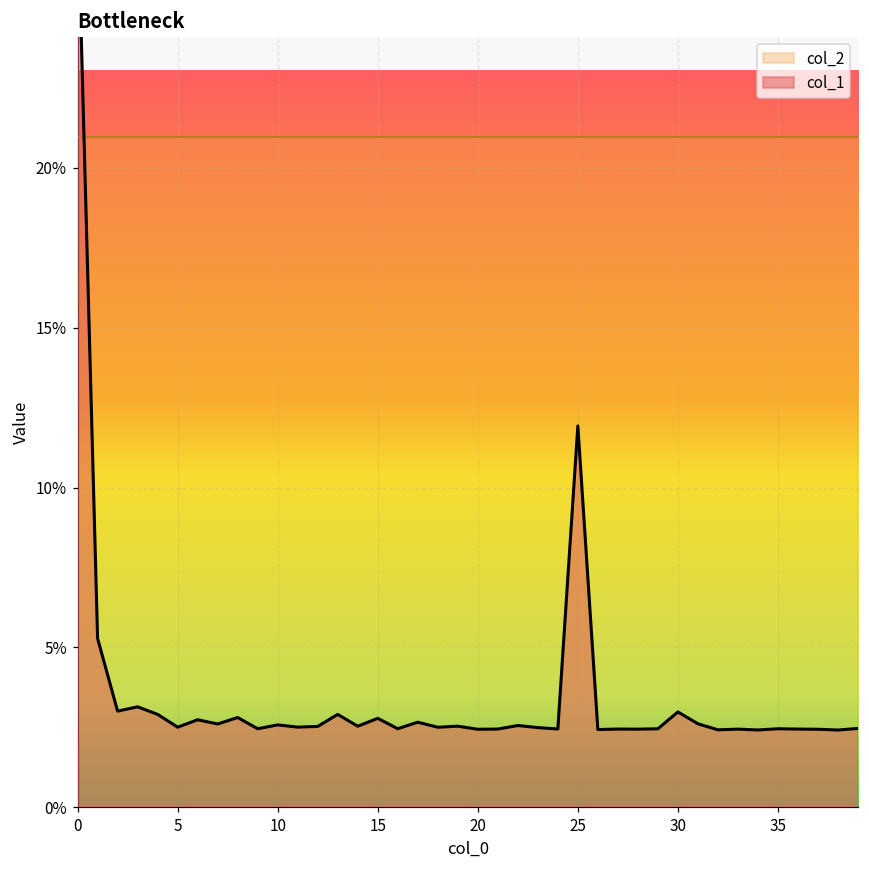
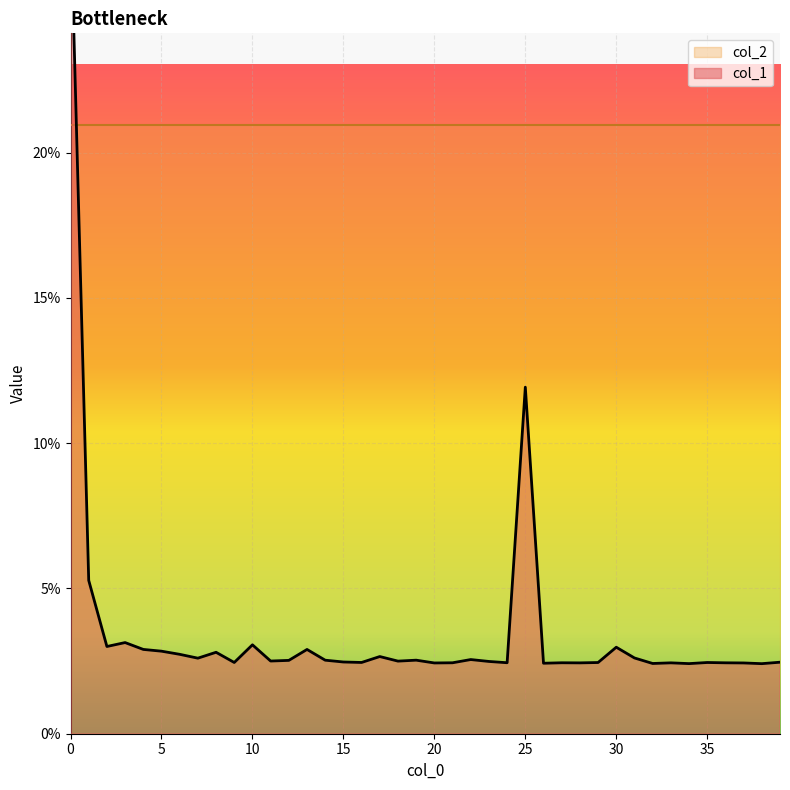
  {
    "col_2": {
      "0": "21.0%",
      "5": "21.0%",
      "10": "21.0%",
      "15": "21.0%",
      "20": "21.0%",
      "25": "21.0%",
      "30": "21.0%",
      "35": "21.0%"
    },
    "col_1": {
-     "5": "2.5%",
-     "10": "2.6%",
-     "15": "2.8%",
+     "5": "2.8%",
+     "10": "3.1%",
+     "15": "2.5%",
      "20": "2.4%",
      "25": "11.9%",
      "30": "3.0%",
      "35": "2.5%"
    }
  }
